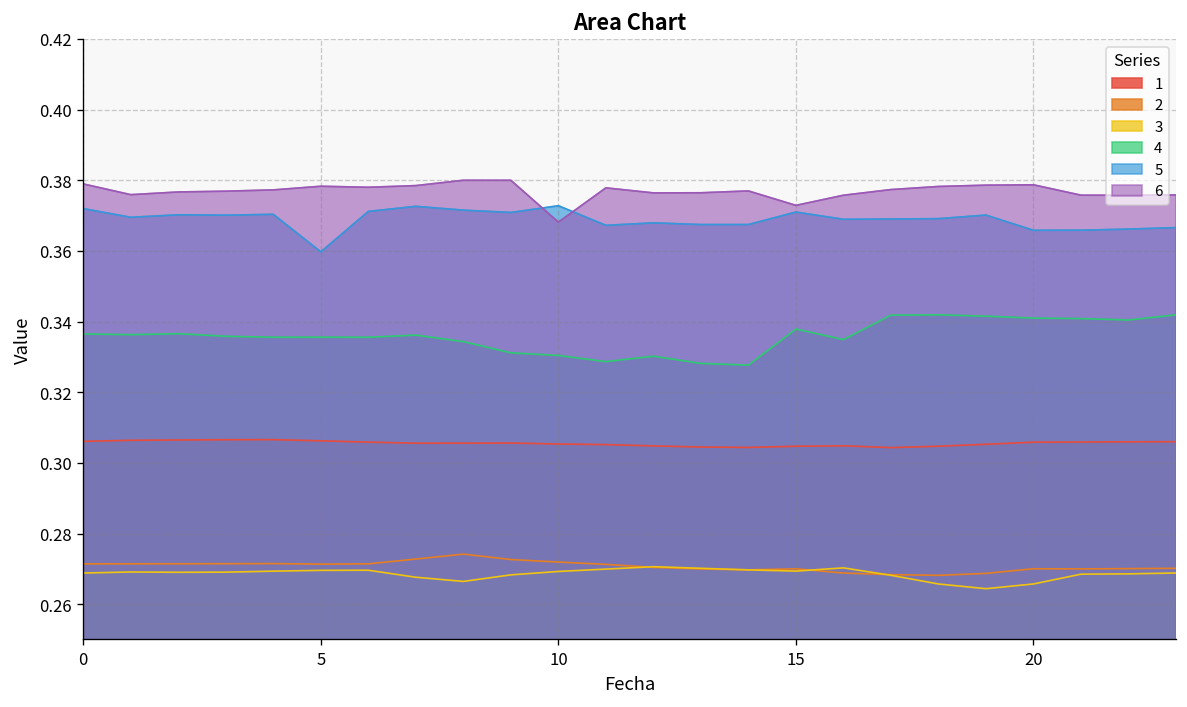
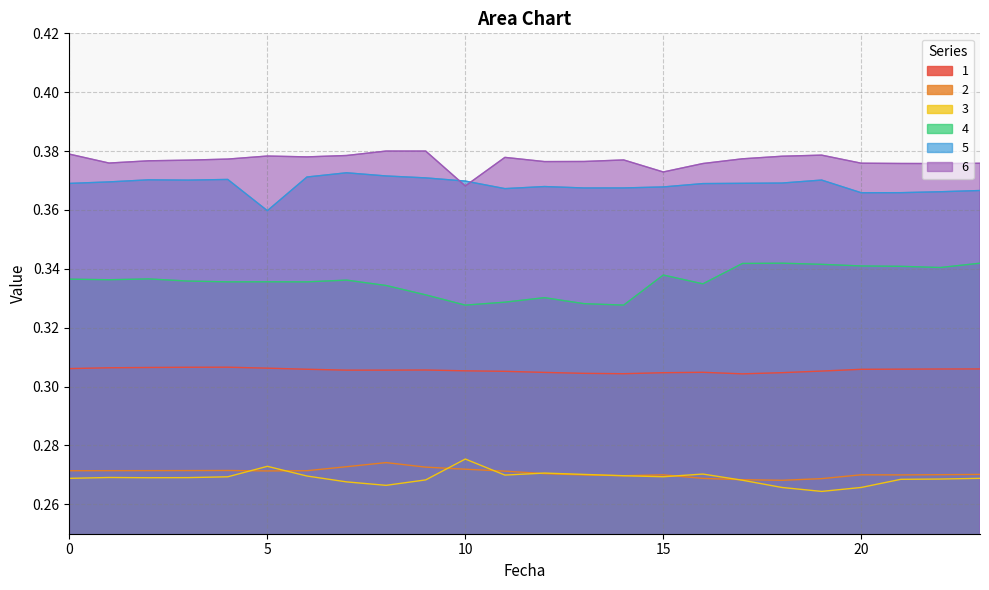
  {
    "3": {
      "0": 0.269,
-     "5": 0.270,
-     "10": 0.269,
+     "5": 0.273,
+     "10": 0.275,
      "20": 0.266
    },
    "4": {
      "0": 0.336,
      "5": 0.336,
-     "10": 0.330,
+     "10": 0.328,
      "15": 0.338,
      "20": 0.341
    },
    "5": {
-     "0": 0.372,
+     "0": 0.369,
      "5": 0.360,
-     "10": 0.373,
-     "15": 0.371,
+     "10": 0.370,
+     "15": 0.368,
      "20": 0.366
    },
    "6": {
      "0": 0.379,
      "5": 0.378,
      "10": 0.368,
      "15": 0.373,
-     "20": 0.379
+     "20": 0.376
    }
  }
